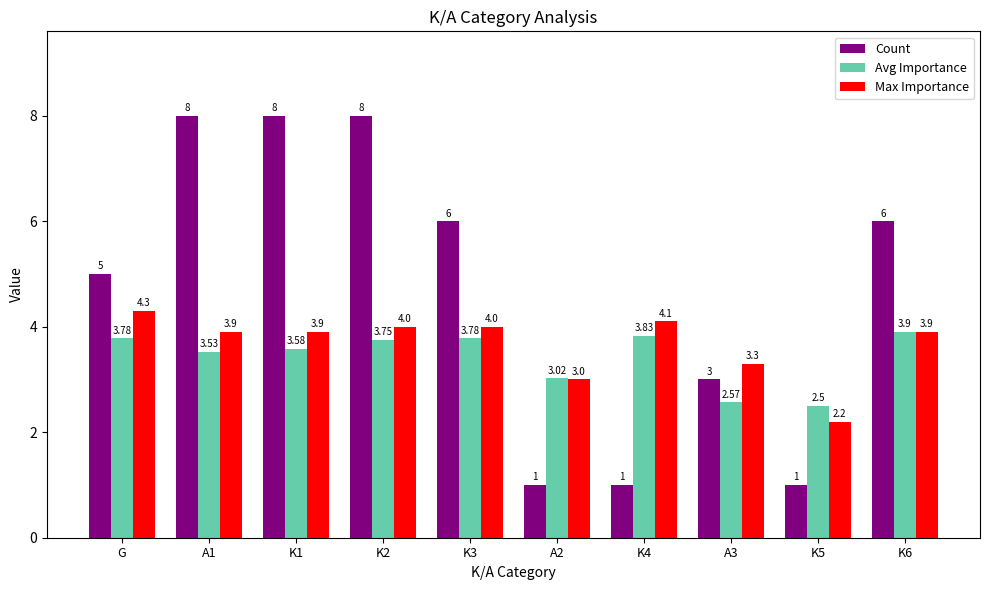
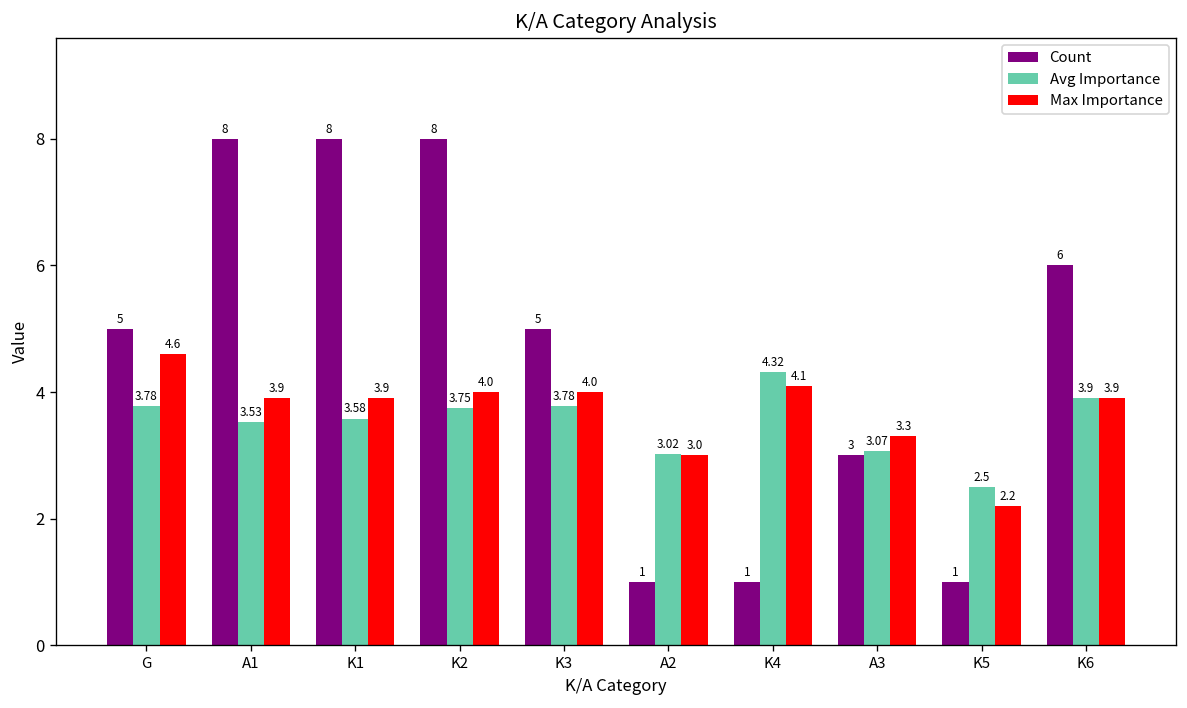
  {
    "Count": {
      "G": 5,
      "A1": 8,
      "K1": 8,
      "K2": 8,
-     "K3": 6,
+     "K3": 5,
      "A2": 1,
      "K4": 1,
      "A3": 3,
      "K5": 1,
      "K6": 6
    },
    "Avg Importance": {
      "G": 3.78,
      "A1": 3.53,
      "K1": 3.58,
      "K2": 3.75,
      "K3": 3.78,
      "A2": 3.02,
-     "K4": 3.83,
-     "A3": 2.57,
+     "K4": 4.32,
+     "A3": 3.07,
      "K5": 2.5,
      "K6": 3.9
    },
    "Max Importance": {
-     "G": 4.3,
+     "G": 4.6,
      "A1": 3.9,
      "K1": 3.9,
      "K2": 4.0,
      "K3": 4.0,
      "A2": 3.0,
      "K4": 4.1,
      "A3": 3.3,
      "K5": 2.2,
      "K6": 3.9
    }
  }
